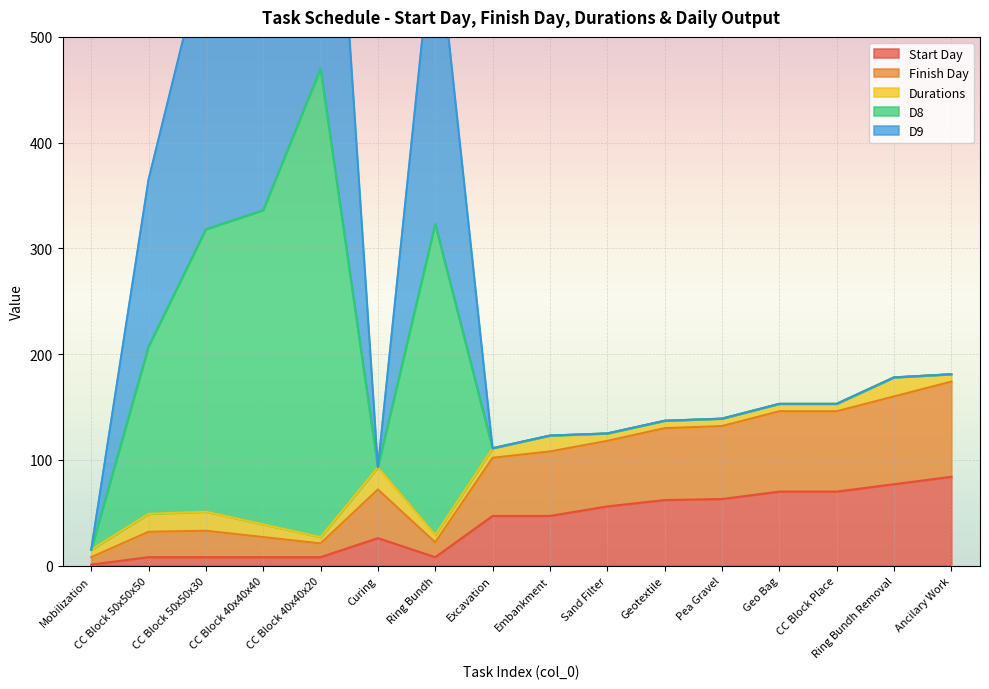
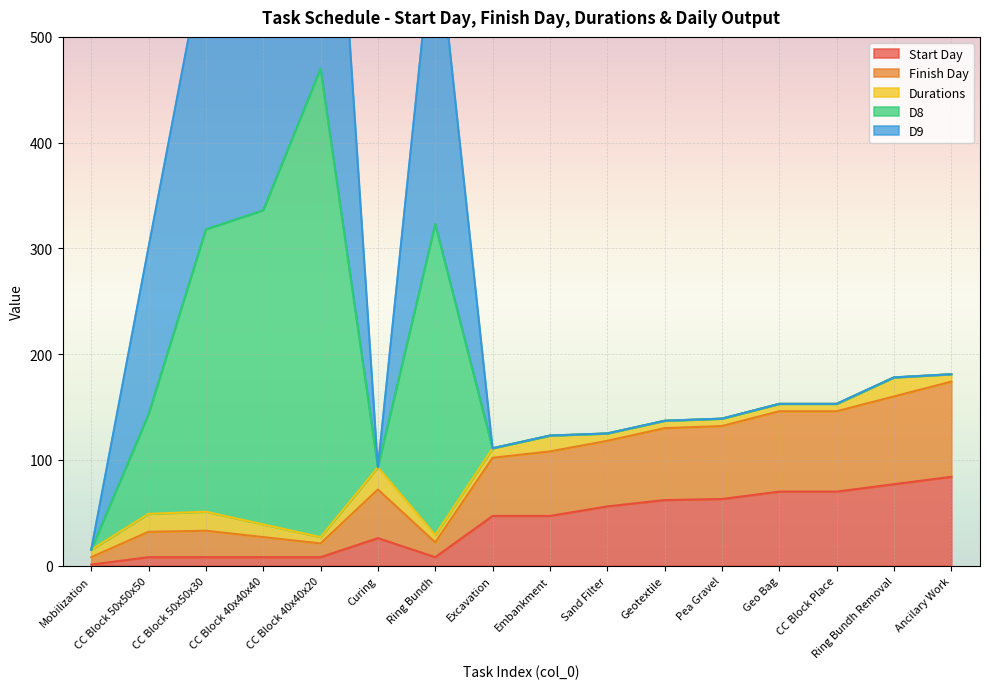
  {
    "Durations": {
      "CC Block 50x50x50": 17,
      "CC Block 50x50x30": 18,
      "CC Block 40x40x40": 12,
      "CC Block 40x40x20": 6,
      "Ring Bundh": 7
    },
    "D8": {
-     "CC Block 50x50x50": 158,
+     "CC Block 50x50x50": 94,
      "CC Block 50x50x30": 267,
      "CC Block 40x40x40": 297,
      "CC Block 40x40x20": 443,
      "Ring Bundh": 294
    },
    "D9": {
      "CC Block 50x50x50": 158
    }
  }
